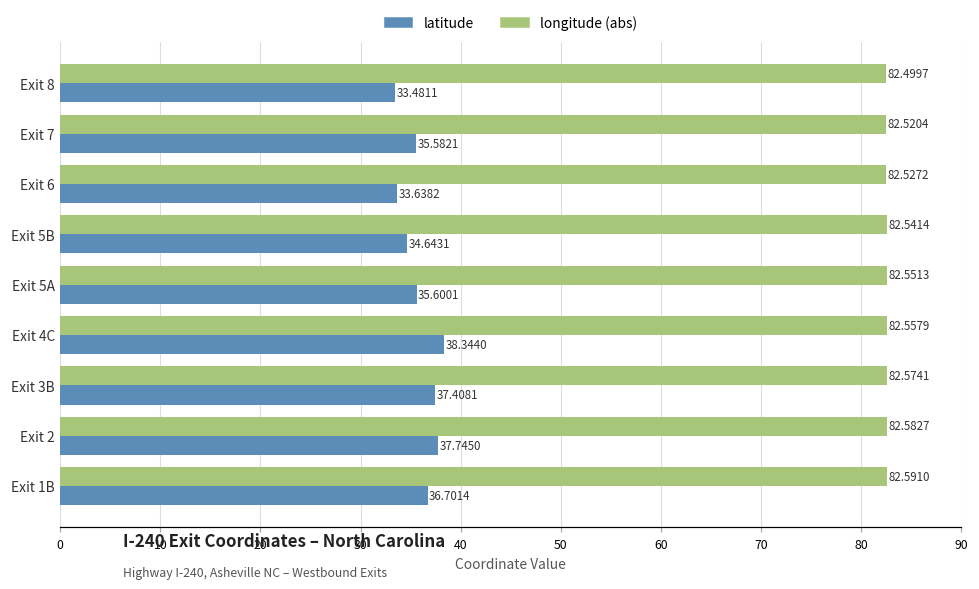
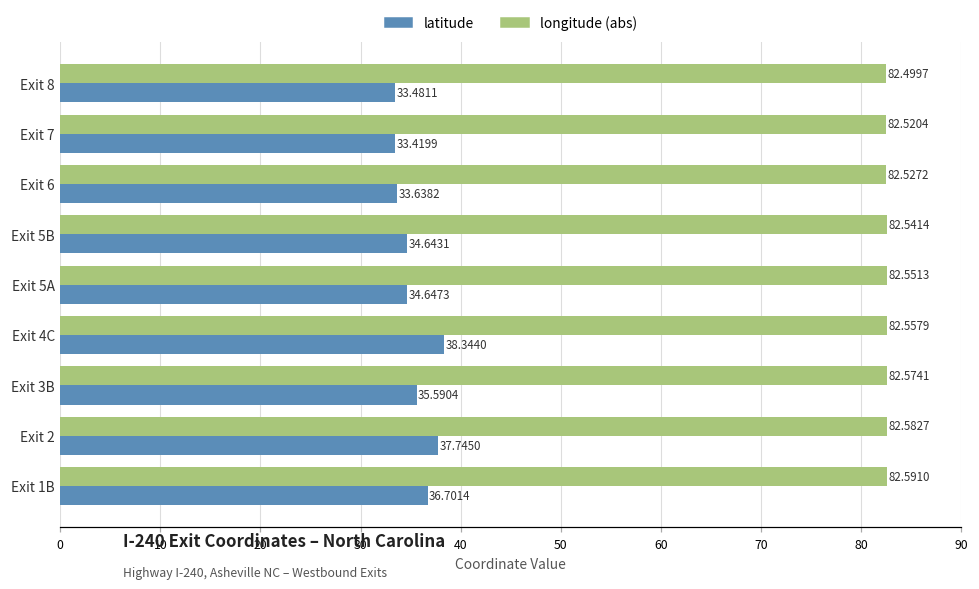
  {
    "latitude": {
      "Exit 8": 33.4811,
-     "Exit 7": 35.5821,
+     "Exit 7": 33.4199,
      "Exit 6": 33.6382,
      "Exit 5B": 34.6431,
-     "Exit 5A": 35.6001,
+     "Exit 5A": 34.6473,
      "Exit 4C": 38.3440,
-     "Exit 3B": 37.4081,
+     "Exit 3B": 35.5904,
      "Exit 2": 37.7450,
      "Exit 1B": 36.7014
    },
    "longitude (abs)": {
      "Exit 8": 82.4997,
      "Exit 7": 82.5204,
      "Exit 6": 82.5272,
      "Exit 5B": 82.5414,
      "Exit 5A": 82.5513,
      "Exit 4C": 82.5579,
      "Exit 3B": 82.5741,
      "Exit 2": 82.5827,
      "Exit 1B": 82.5910
    }
  }
